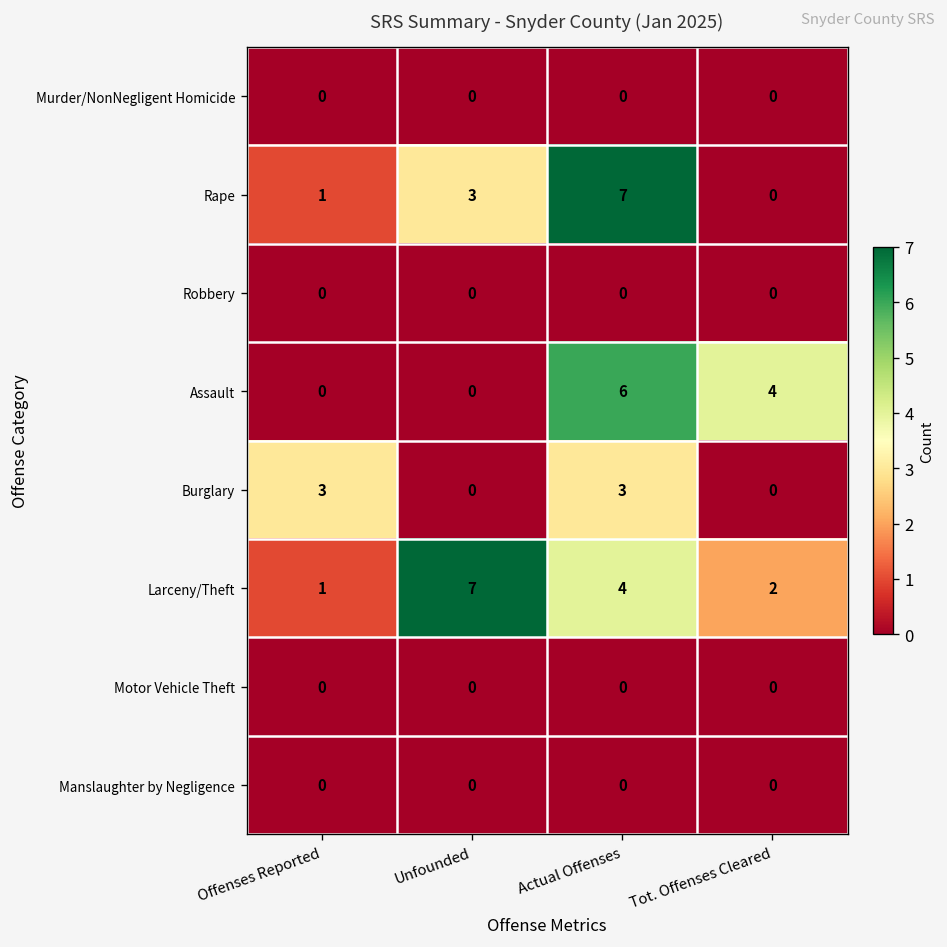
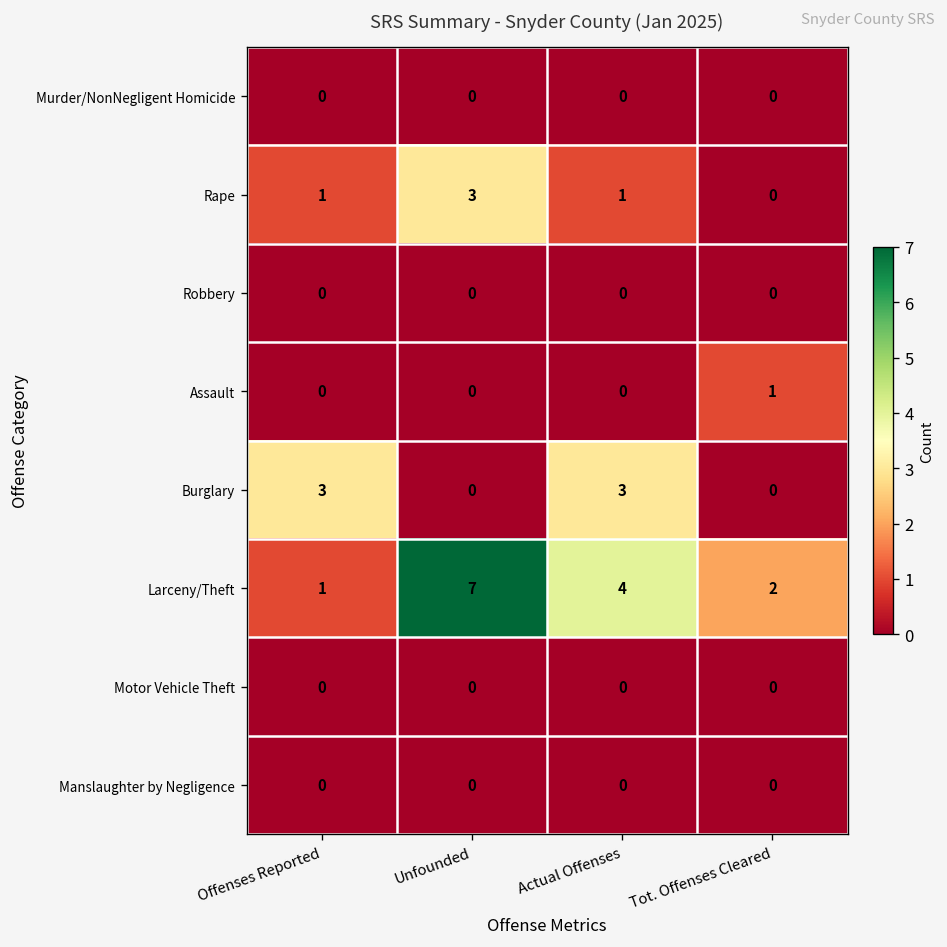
  {
    "Murder/NonNegligent Homicide": {
      "Offenses Reported": 0,
      "Unfounded": 0,
      "Actual Offenses": 0,
      "Tot. Offenses Cleared": 0
    },
    "Rape": {
      "Offenses Reported": 1,
      "Unfounded": 3,
-     "Actual Offenses": 7,
+     "Actual Offenses": 1,
      "Tot. Offenses Cleared": 0
    },
    "Robbery": {
      "Offenses Reported": 0,
      "Unfounded": 0,
      "Actual Offenses": 0,
      "Tot. Offenses Cleared": 0
    },
    "Assault": {
      "Offenses Reported": 0,
      "Unfounded": 0,
-     "Actual Offenses": 6,
-     "Tot. Offenses Cleared": 4
+     "Actual Offenses": 0,
+     "Tot. Offenses Cleared": 1
    },
    "Burglary": {
      "Offenses Reported": 3,
      "Unfounded": 0,
      "Actual Offenses": 3,
      "Tot. Offenses Cleared": 0
    },
    "Larceny/Theft": {
      "Offenses Reported": 1,
      "Unfounded": 7,
      "Actual Offenses": 4,
      "Tot. Offenses Cleared": 2
    },
    "Motor Vehicle Theft": {
      "Offenses Reported": 0,
      "Unfounded": 0,
      "Actual Offenses": 0,
      "Tot. Offenses Cleared": 0
    },
    "Manslaughter by Negligence": {
      "Offenses Reported": 0,
      "Unfounded": 0,
      "Actual Offenses": 0,
      "Tot. Offenses Cleared": 0
    }
  }
